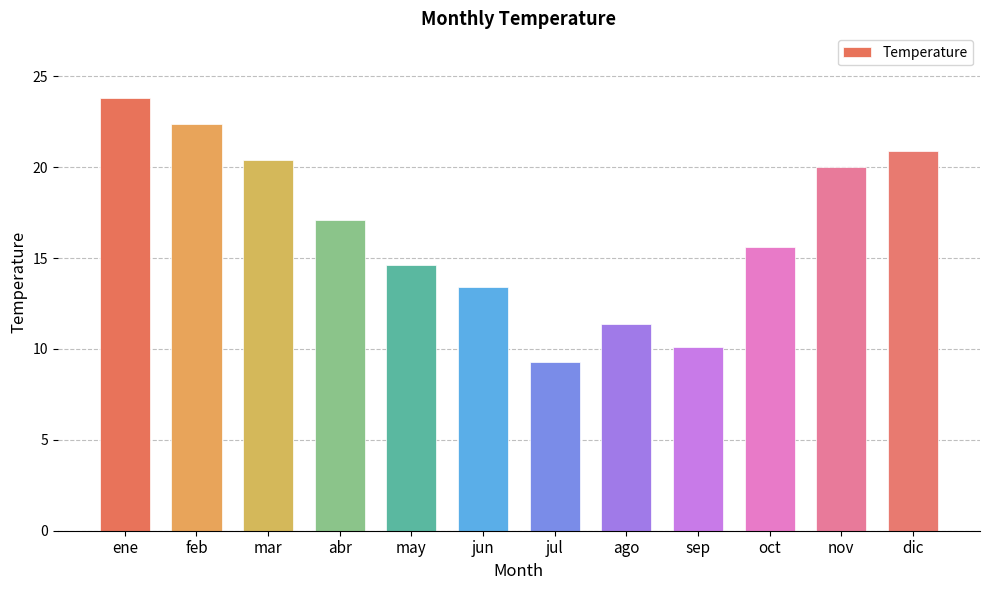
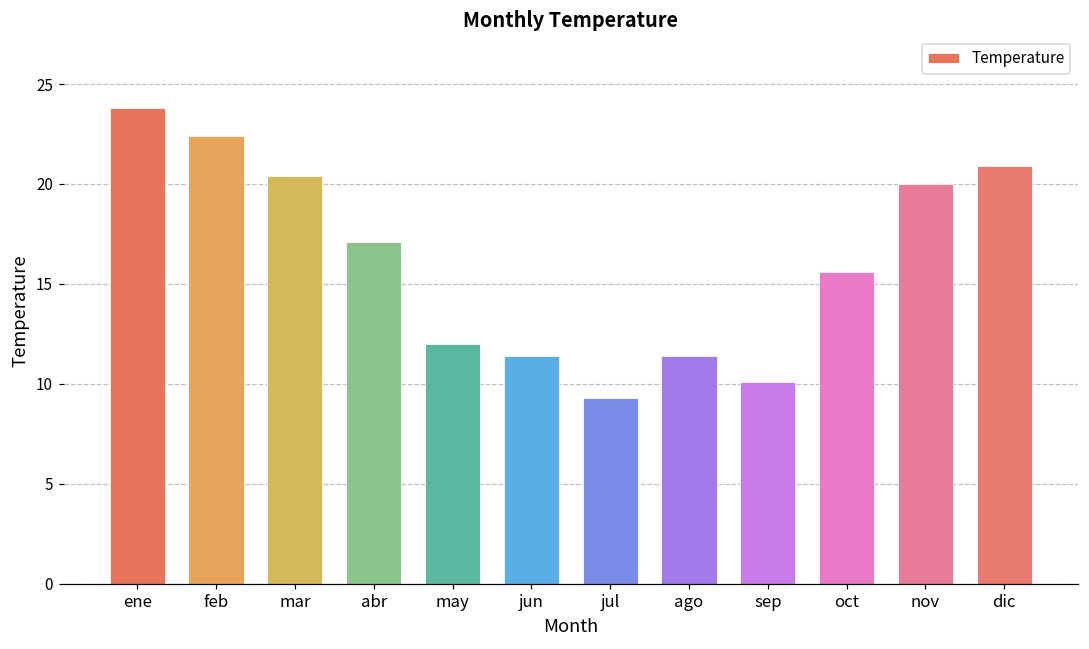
  {
    "ene": 23.8,
    "feb": 22.4,
    "mar": 20.4,
    "abr": 17.1,
-   "may": 14.6,
-   "jun": 13.4,
+   "may": 12.0,
+   "jun": 11.4,
    "jul": 9.3,
    "ago": 11.4,
    "sep": 10.1,
    "oct": 15.6,
    "nov": 20.0,
    "dic": 20.9
  }
